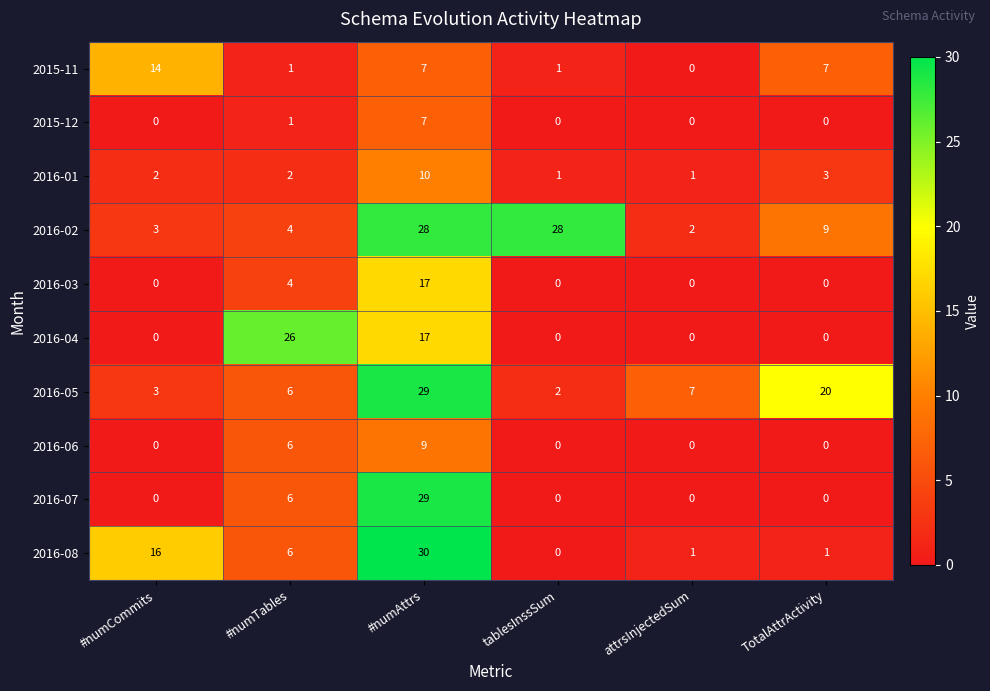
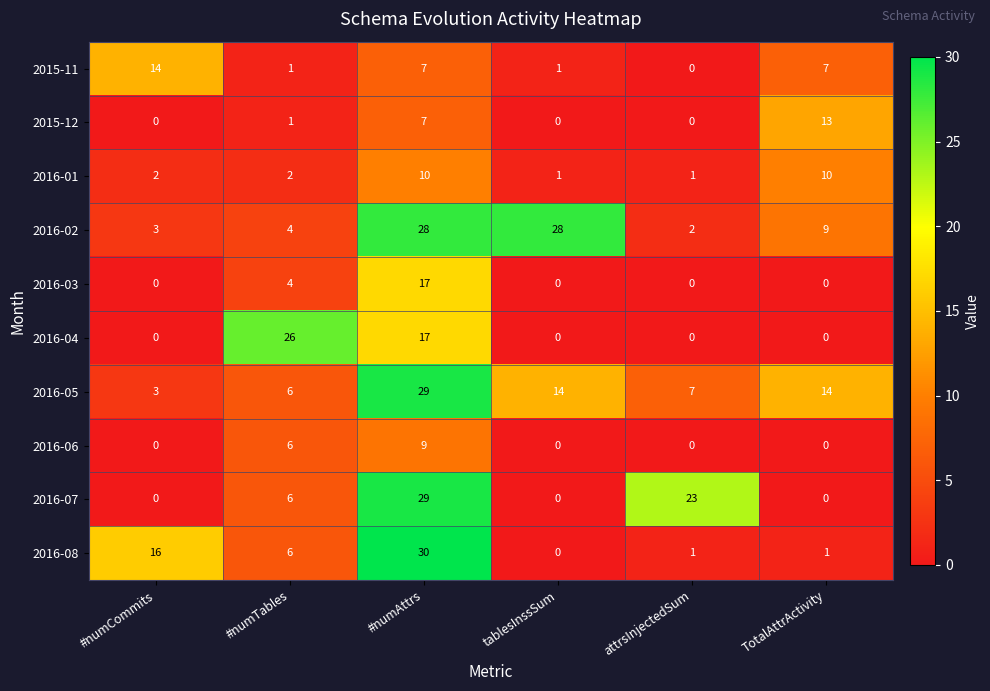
  {
    "2015-11": {
      "#numCommits": 14,
      "#numTables": 1,
      "#numAttrs": 7,
      "tablesInssSum": 1,
      "attrsInjectedSum": 0,
      "TotalAttrActivity": 7
    },
    "2015-12": {
      "#numCommits": 0,
      "#numTables": 1,
      "#numAttrs": 7,
      "tablesInssSum": 0,
      "attrsInjectedSum": 0,
-     "TotalAttrActivity": 0
+     "TotalAttrActivity": 13
    },
    "2016-01": {
      "#numCommits": 2,
      "#numTables": 2,
      "#numAttrs": 10,
      "tablesInssSum": 1,
      "attrsInjectedSum": 1,
-     "TotalAttrActivity": 3
+     "TotalAttrActivity": 10
    },
    "2016-02": {
      "#numCommits": 3,
      "#numTables": 4,
      "#numAttrs": 28,
      "tablesInssSum": 28,
      "attrsInjectedSum": 2,
      "TotalAttrActivity": 9
    },
    "2016-03": {
      "#numCommits": 0,
      "#numTables": 4,
      "#numAttrs": 17,
      "tablesInssSum": 0,
      "attrsInjectedSum": 0,
      "TotalAttrActivity": 0
    },
    "2016-04": {
      "#numCommits": 0,
      "#numTables": 26,
      "#numAttrs": 17,
      "tablesInssSum": 0,
      "attrsInjectedSum": 0,
      "TotalAttrActivity": 0
    },
    "2016-05": {
      "#numCommits": 3,
      "#numTables": 6,
      "#numAttrs": 29,
-     "tablesInssSum": 2,
+     "tablesInssSum": 14,
      "attrsInjectedSum": 7,
-     "TotalAttrActivity": 20
+     "TotalAttrActivity": 14
    },
    "2016-06": {
      "#numCommits": 0,
      "#numTables": 6,
      "#numAttrs": 9,
      "tablesInssSum": 0,
      "attrsInjectedSum": 0,
      "TotalAttrActivity": 0
    },
    "2016-07": {
      "#numCommits": 0,
      "#numTables": 6,
      "#numAttrs": 29,
      "tablesInssSum": 0,
-     "attrsInjectedSum": 0,
+     "attrsInjectedSum": 23,
      "TotalAttrActivity": 0
    },
    "2016-08": {
      "#numCommits": 16,
      "#numTables": 6,
      "#numAttrs": 30,
      "tablesInssSum": 0,
      "attrsInjectedSum": 1,
      "TotalAttrActivity": 1
    }
  }
